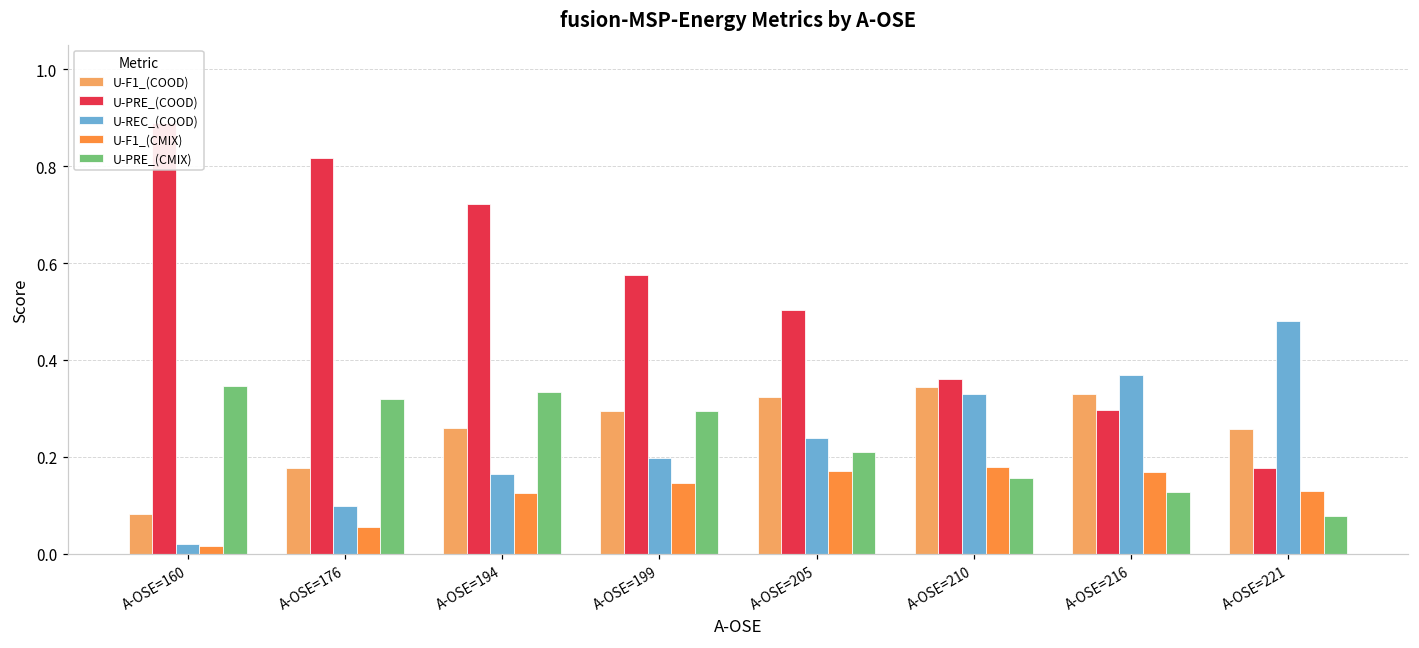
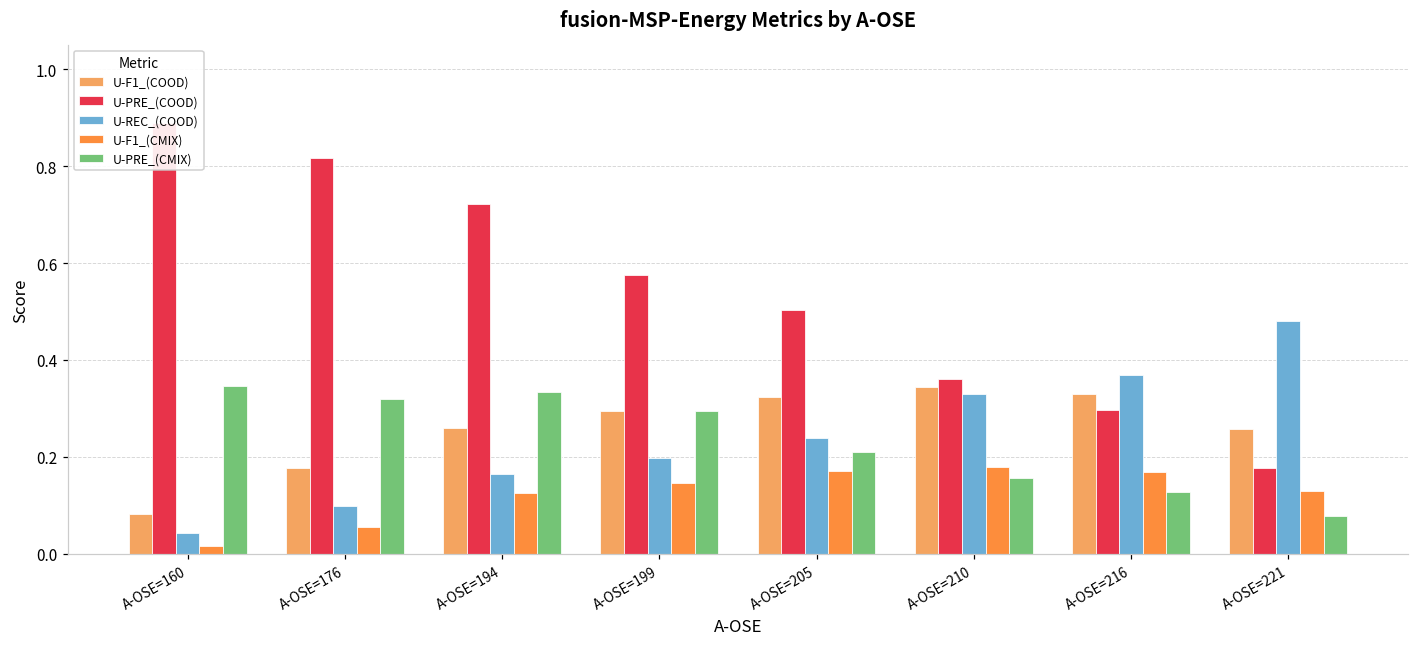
  {
    "U-PRE_(COOD)": {
      "A-OSE=176": 0.82,
      "A-OSE=194": 0.72,
      "A-OSE=199": 0.58,
      "A-OSE=205": 0.50,
      "A-OSE=210": 0.36,
      "A-OSE=216": 0.30,
      "A-OSE=221": 0.18
    },
    "U-REC_(COOD)": {
-     "A-OSE=160": 0.02,
+     "A-OSE=160": 0.04,
      "A-OSE=176": 0.10,
      "A-OSE=194": 0.16,
      "A-OSE=199": 0.20,
      "A-OSE=205": 0.24,
      "A-OSE=210": 0.33,
      "A-OSE=216": 0.37,
      "A-OSE=221": 0.48
    },
    "U-PRE_(CMIX)": {
      "A-OSE=160": 0.35,
      "A-OSE=176": 0.32,
      "A-OSE=194": 0.33,
      "A-OSE=199": 0.29,
      "A-OSE=205": 0.21,
      "A-OSE=210": 0.16,
      "A-OSE=216": 0.13,
      "A-OSE=221": 0.08
    }
  }
